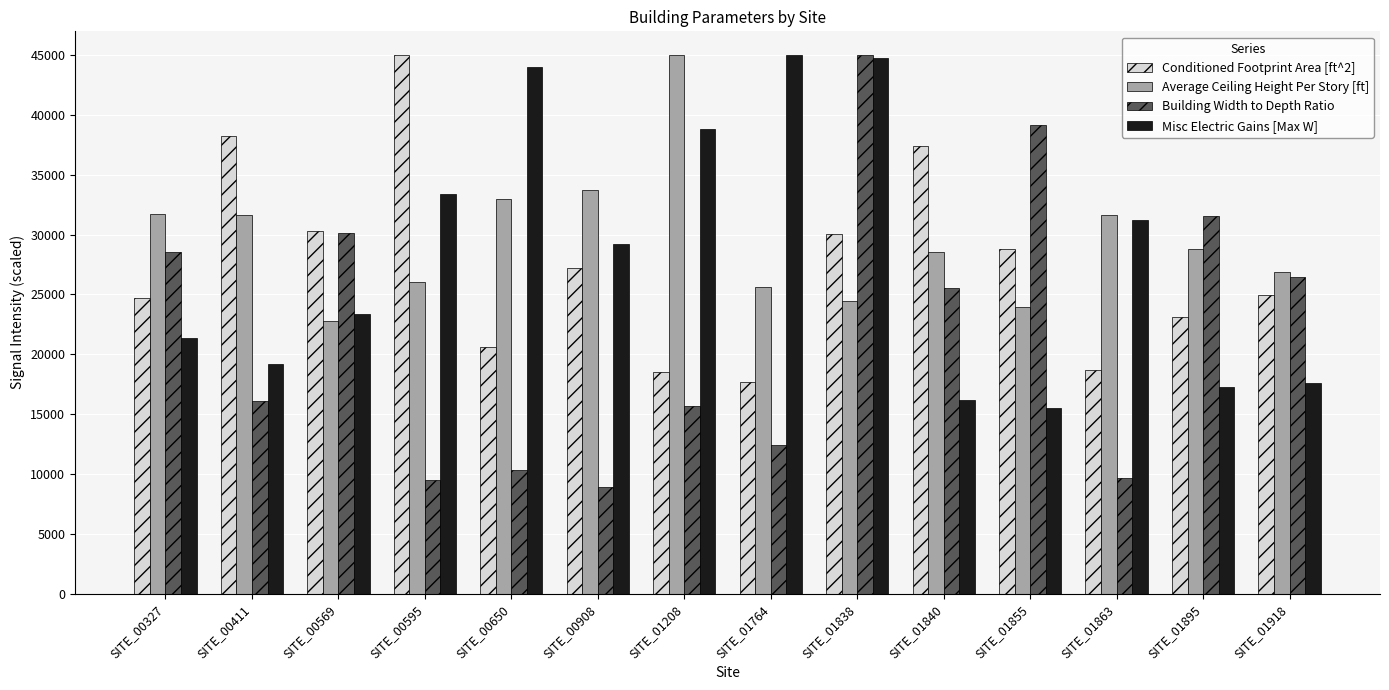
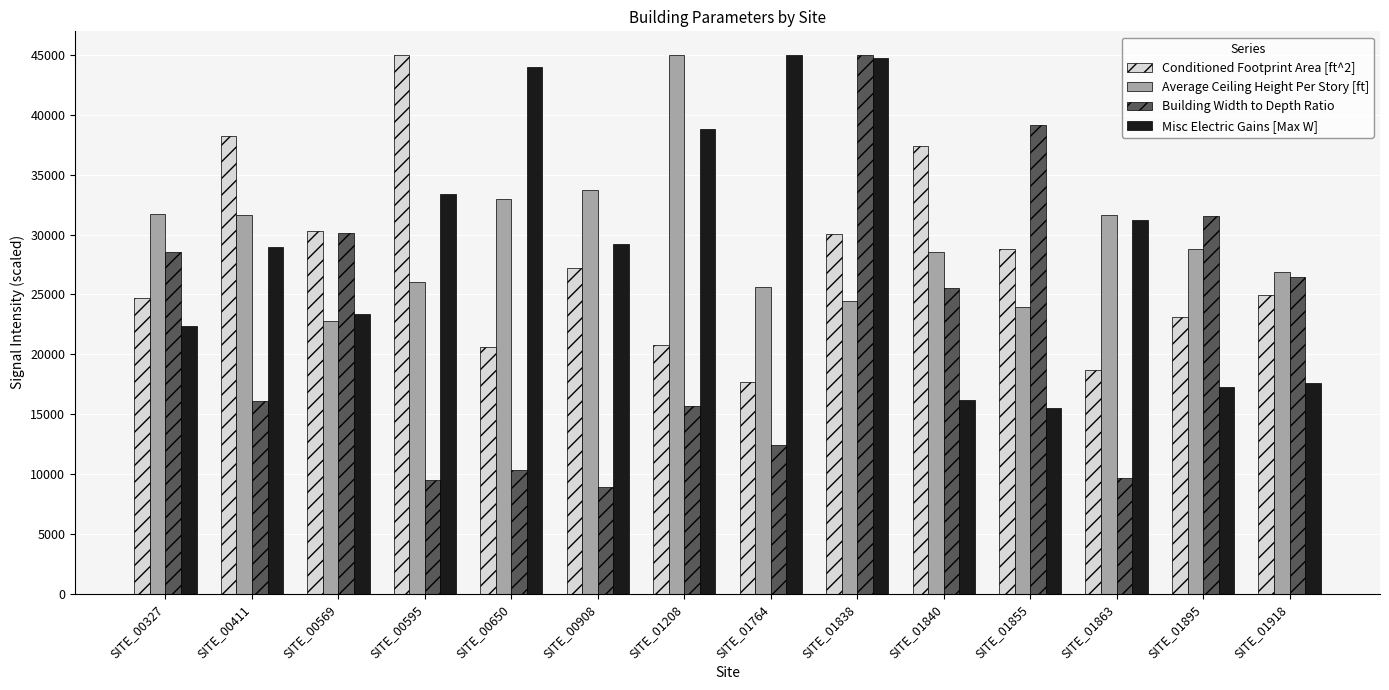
  {
    "Conditioned Footprint Area [ft^2]": {
      "SITE_00327": 24700,
      "SITE_00411": 38300,
      "SITE_00569": 30300,
      "SITE_00595": 45000,
      "SITE_00650": 20600,
      "SITE_00908": 27200,
-     "SITE_01208": 18500,
+     "SITE_01208": 20800,
      "SITE_01764": 17600,
      "SITE_01838": 30000,
      "SITE_01840": 37400,
      "SITE_01855": 28800,
      "SITE_01863": 18700,
      "SITE_01895": 23100,
      "SITE_01918": 25000
    },
    "Average Ceiling Height Per Story [ft]": {
      "SITE_00327": 31800,
      "SITE_00411": 31600,
      "SITE_00569": 22800,
      "SITE_00595": 26100,
      "SITE_00650": 33000,
      "SITE_00908": 33700,
      "SITE_01208": 45000,
      "SITE_01764": 25600,
      "SITE_01838": 24500,
      "SITE_01840": 28500,
      "SITE_01855": 24000,
      "SITE_01863": 31600,
      "SITE_01895": 28800,
      "SITE_01918": 26900
    },
    "Building Width to Depth Ratio": {
      "SITE_00327": 28600,
      "SITE_00411": 16100,
      "SITE_00569": 30200,
      "SITE_00595": 9500,
      "SITE_00650": 10300,
      "SITE_00908": 8900,
      "SITE_01208": 15700,
      "SITE_01764": 12400,
      "SITE_01838": 45000,
      "SITE_01840": 25500,
      "SITE_01855": 39200,
      "SITE_01863": 9600,
      "SITE_01895": 31600,
      "SITE_01918": 26500
    },
    "Misc Electric Gains [Max W]": {
-     "SITE_00327": 21400,
-     "SITE_00411": 19200,
+     "SITE_00327": 22400,
+     "SITE_00411": 29000,
      "SITE_00569": 23400,
      "SITE_00595": 33400,
      "SITE_00650": 44000,
      "SITE_00908": 29200,
      "SITE_01208": 38800,
      "SITE_01764": 45000,
      "SITE_01838": 44700,
      "SITE_01840": 16200,
      "SITE_01855": 15500,
      "SITE_01863": 31200,
      "SITE_01895": 17200,
      "SITE_01918": 17600
    }
  }
